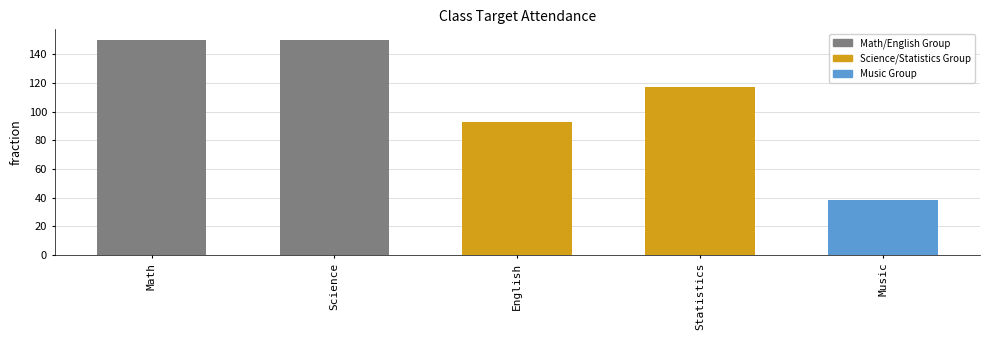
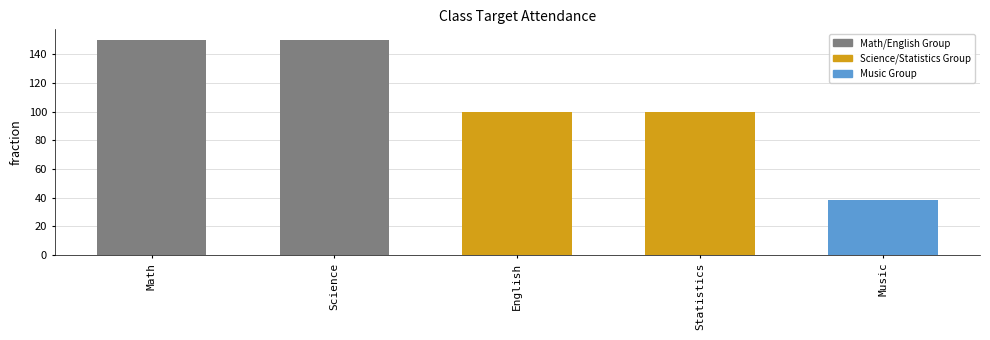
  {
    "Math": 150,
    "Science": 150,
-   "English": 93,
-   "Statistics": 117,
+   "English": 100,
+   "Statistics": 100,
    "Music": 38
  }
